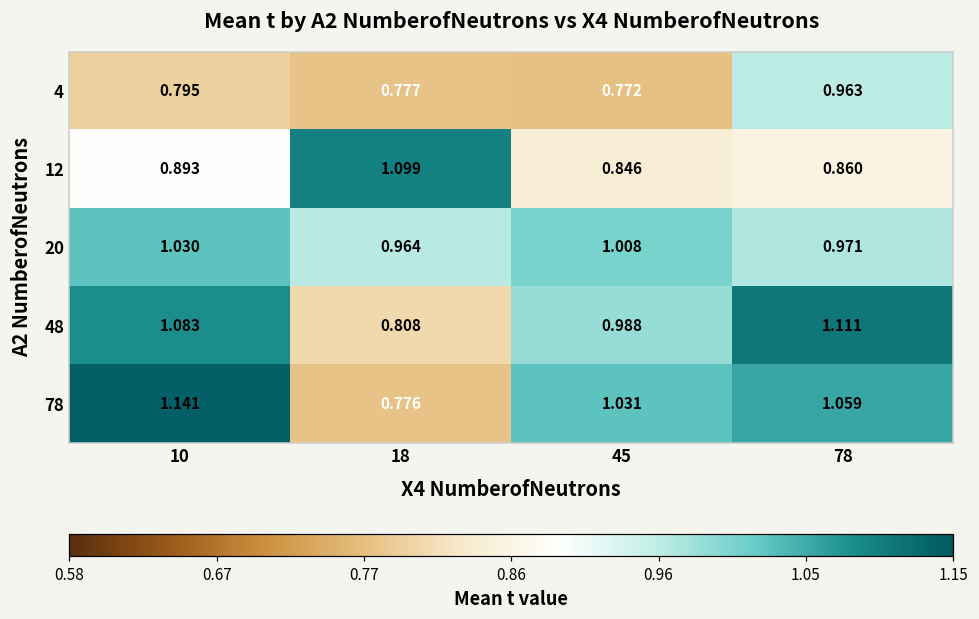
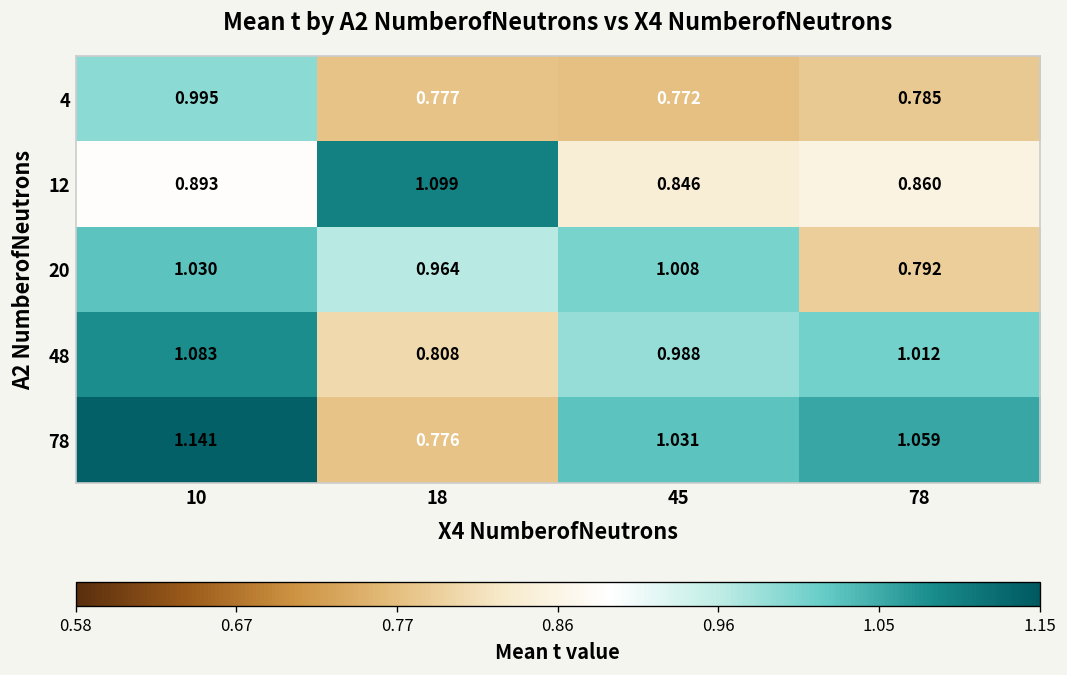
  {
    "4": {
-     "10": 0.795,
+     "10": 0.995,
      "18": 0.777,
      "45": 0.772,
-     "78": 0.963
+     "78": 0.785
    },
    "12": {
      "10": 0.893,
      "18": 1.099,
      "45": 0.846,
      "78": 0.860
    },
    "20": {
      "10": 1.030,
      "18": 0.964,
      "45": 1.008,
-     "78": 0.971
+     "78": 0.792
    },
    "48": {
      "10": 1.083,
      "18": 0.808,
      "45": 0.988,
-     "78": 1.111
+     "78": 1.012
    },
    "78": {
      "10": 1.141,
      "18": 0.776,
      "45": 1.031,
      "78": 1.059
    }
  }
